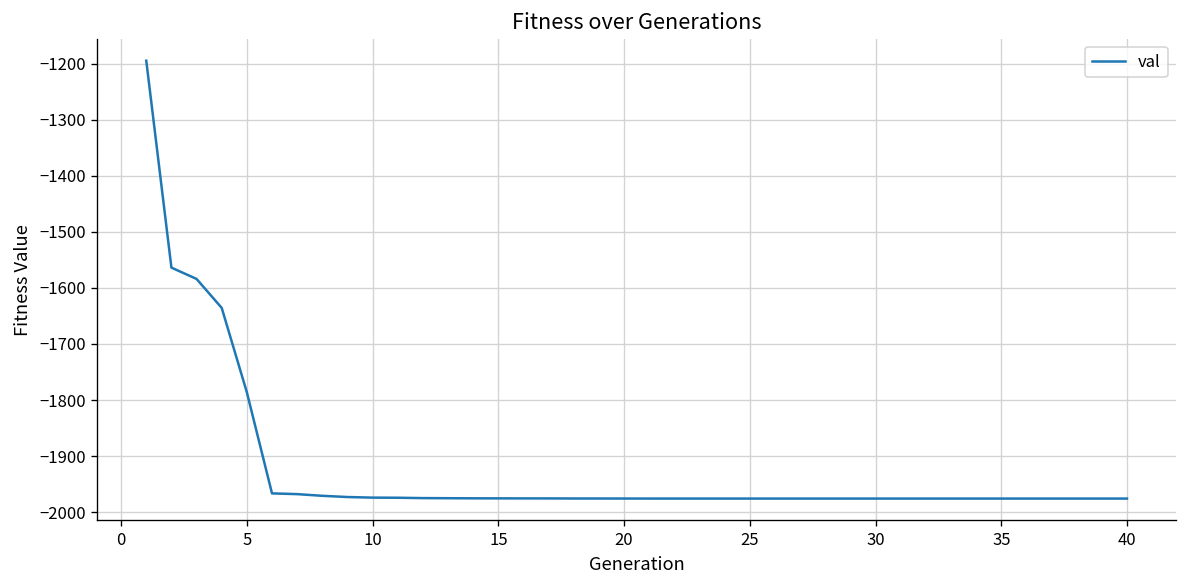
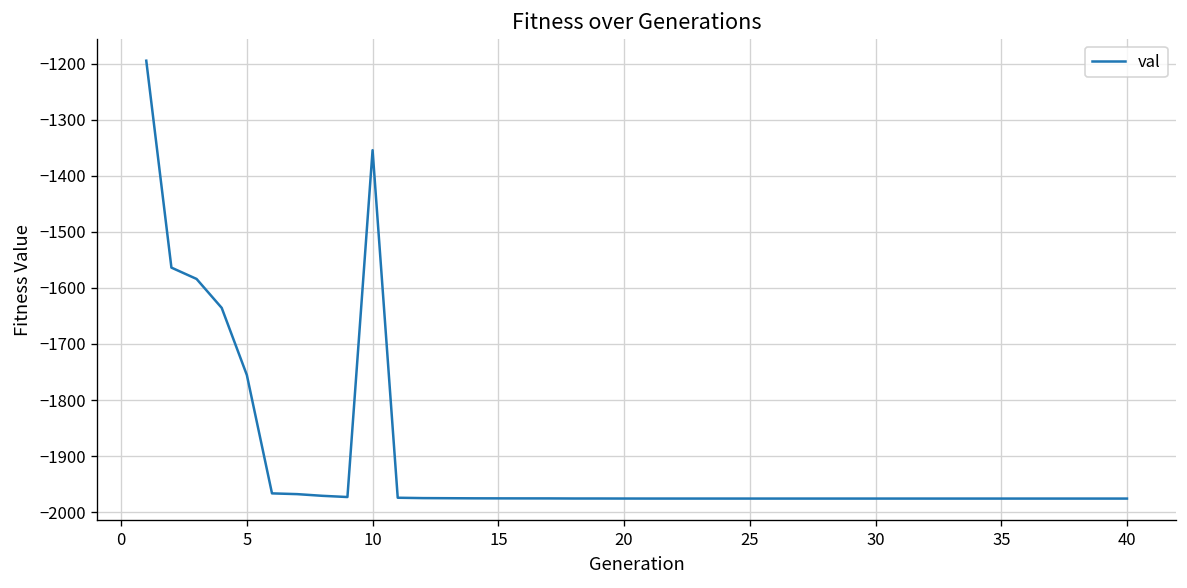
  {
-   "5": -1790,
-   "10": -1970,
+   "5": -1760,
+   "10": -1350,
    "15": -1980,
    "20": -1980,
    "25": -1980,
    "30": -1980,
    "35": -1980,
    "40": -1980
  }
